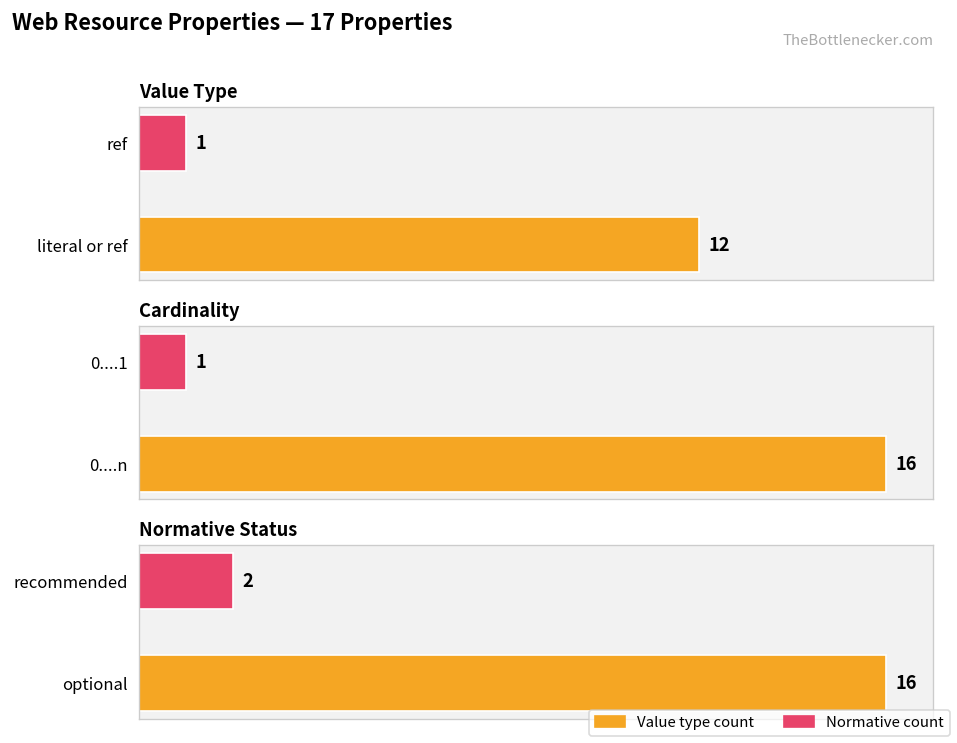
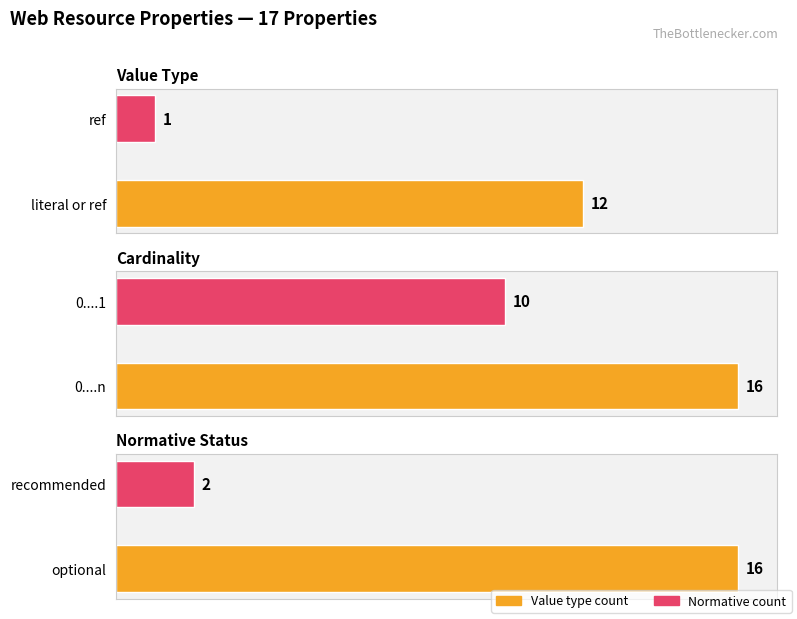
  {
    "Value Type": {
      "ref": 1,
      "literal or ref": 12
    },
    "Cardinality": {
-     "0....1": 1,
+     "0....1": 10,
      "0....n": 16
    },
    "Normative Status": {
      "recommended": 2,
      "optional": 16
    }
  }
